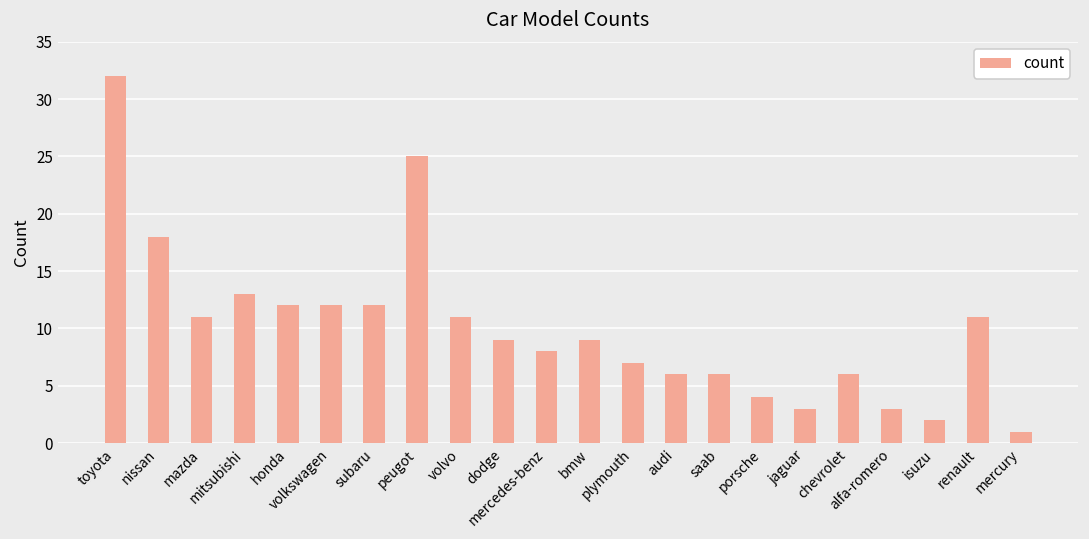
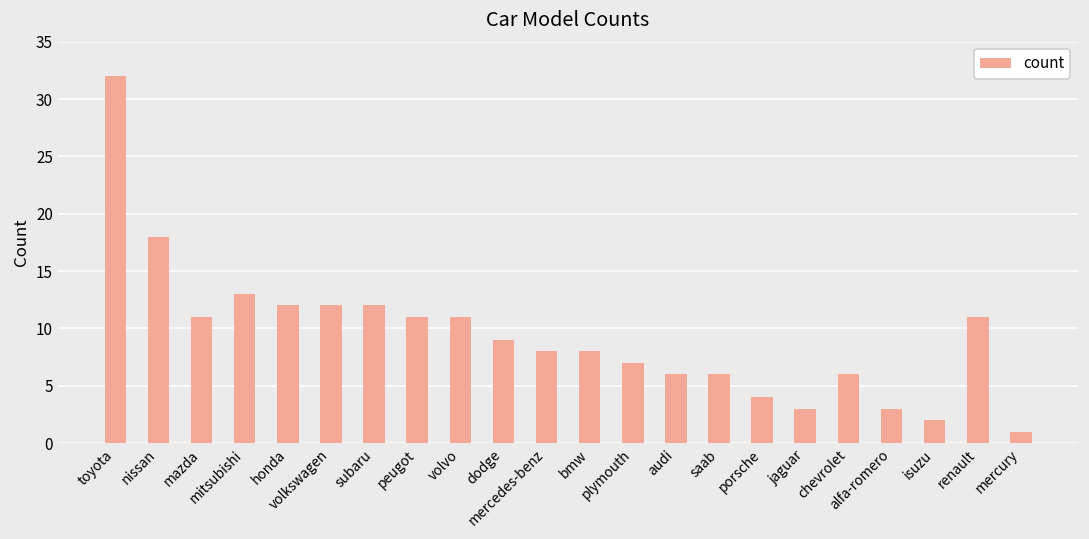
  {
    "toyota": 32,
    "nissan": 18,
    "mazda": 11,
    "mitsubishi": 13,
    "honda": 12,
    "volkswagen": 12,
    "subaru": 12,
-   "peugot": 25,
+   "peugot": 11,
    "volvo": 11,
    "dodge": 9,
    "mercedes-benz": 8,
-   "bmw": 9,
+   "bmw": 8,
    "plymouth": 7,
    "audi": 6,
    "saab": 6,
    "porsche": 4,
    "jaguar": 3,
    "chevrolet": 6,
    "alfa-romero": 3,
    "isuzu": 2,
    "renault": 11,
    "mercury": 1
  }
